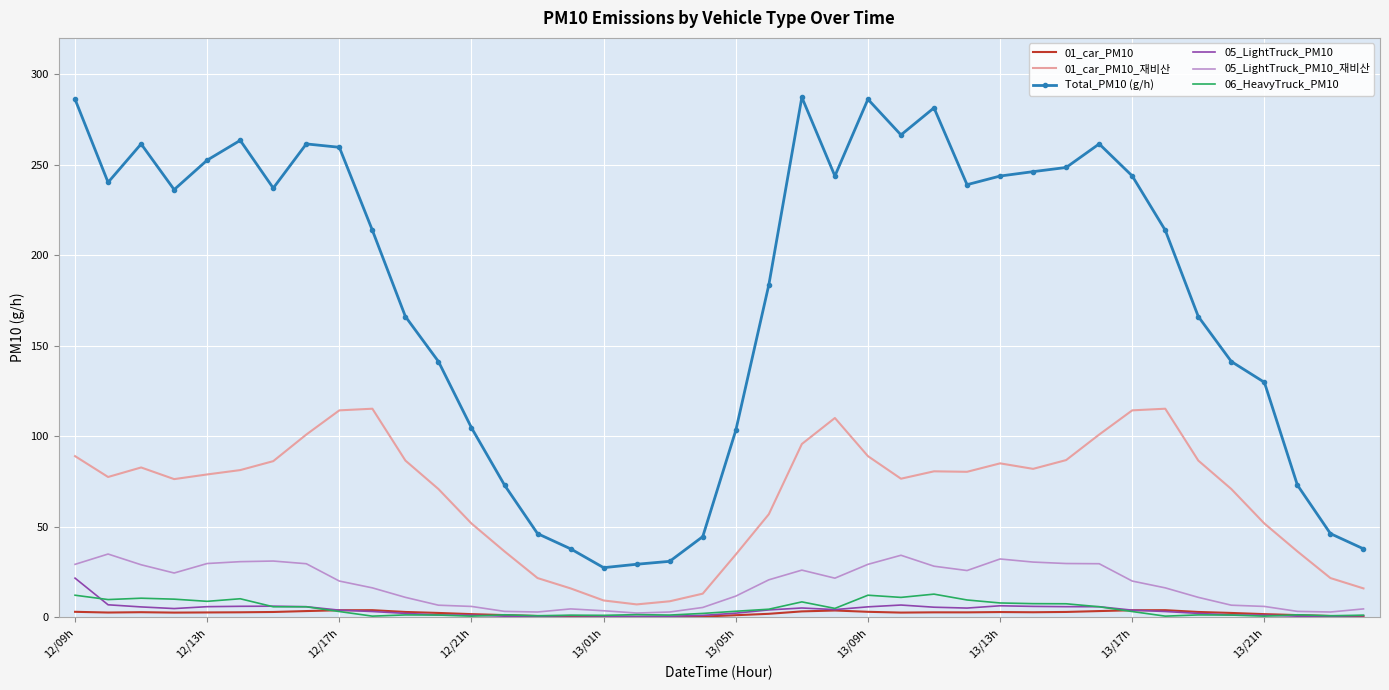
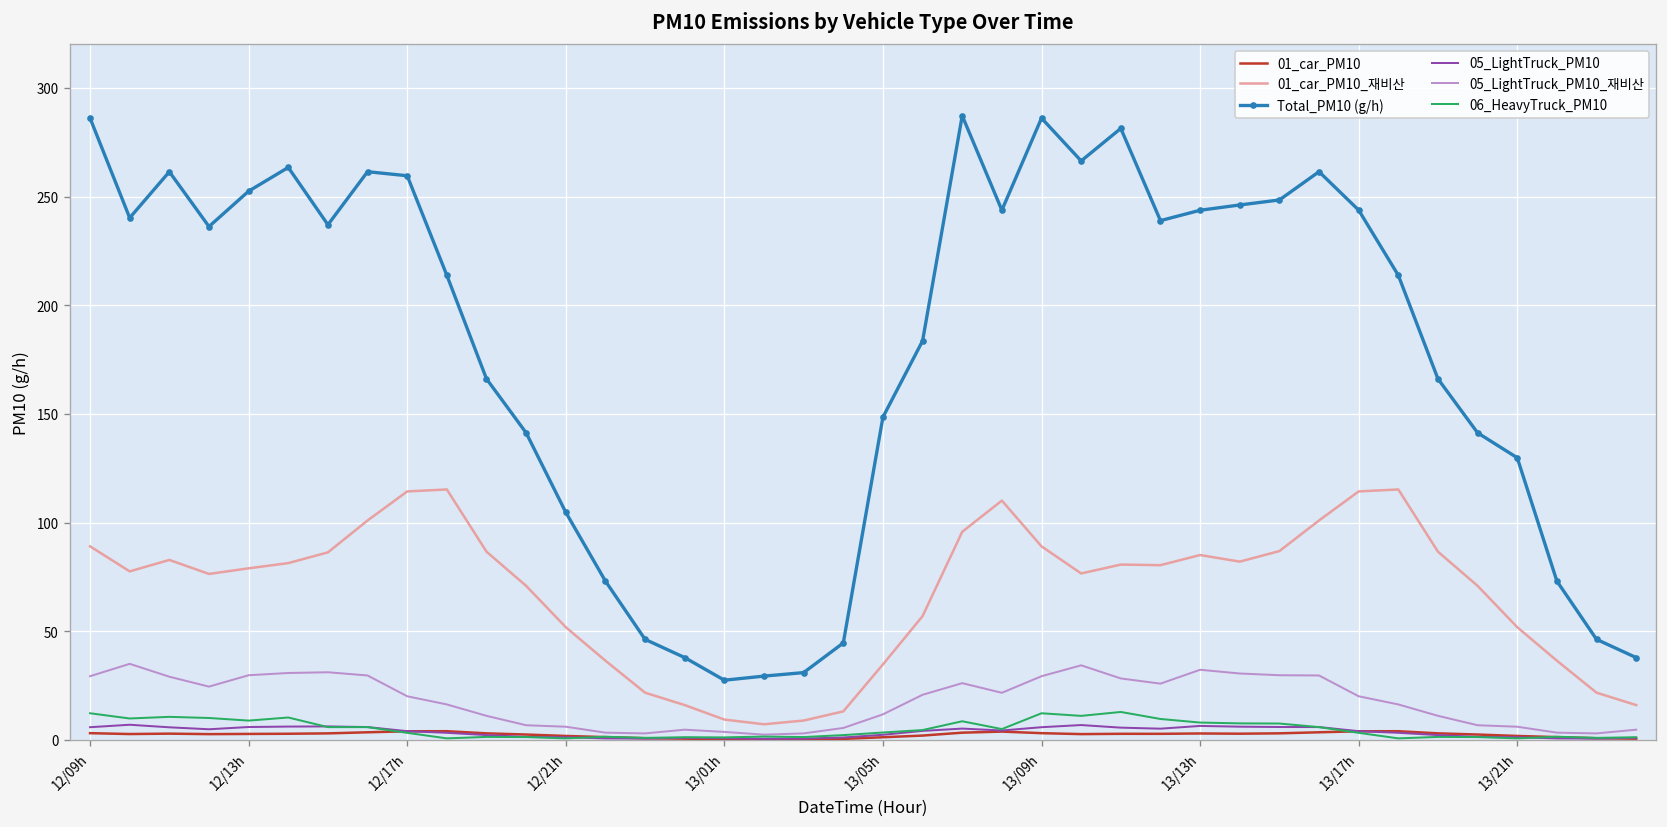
  {
    "01_car_PM10": {
      "12/09h": 3,
      "12/13h": 3,
      "13/09h": 3,
      "13/13h": 3
    },
    "01_car_PM10_재비산": {
      "12/09h": 89,
      "12/13h": 79,
      "12/17h": 114,
      "12/21h": 52,
      "13/01h": 9,
      "13/05h": 35,
      "13/09h": 89,
      "13/13h": 85,
      "13/17h": 114,
      "13/21h": 52
    },
    "Total_PM10 (g/h)": {
      "12/09h": 286,
      "12/13h": 252,
      "12/17h": 260,
      "12/21h": 105,
      "13/01h": 27,
-     "13/05h": 103,
+     "13/05h": 149,
      "13/09h": 286,
      "13/13h": 244,
      "13/17h": 244,
      "13/21h": 130
    },
    "05_LightTruck_PM10": {
-     "12/09h": 22,
+     "12/09h": 6,
      "12/13h": 6,
      "13/09h": 6,
      "13/13h": 6
    },
    "05_LightTruck_PM10_재비산": {
      "12/09h": 29,
      "12/13h": 30,
      "12/17h": 20,
      "12/21h": 6,
      "13/01h": 4,
      "13/05h": 12,
      "13/09h": 29,
      "13/13h": 32,
      "13/17h": 20,
      "13/21h": 6
    },
    "06_HeavyTruck_PM10": {
      "12/09h": 12,
      "12/13h": 9,
      "13/09h": 12,
      "13/13h": 8
    }
  }
